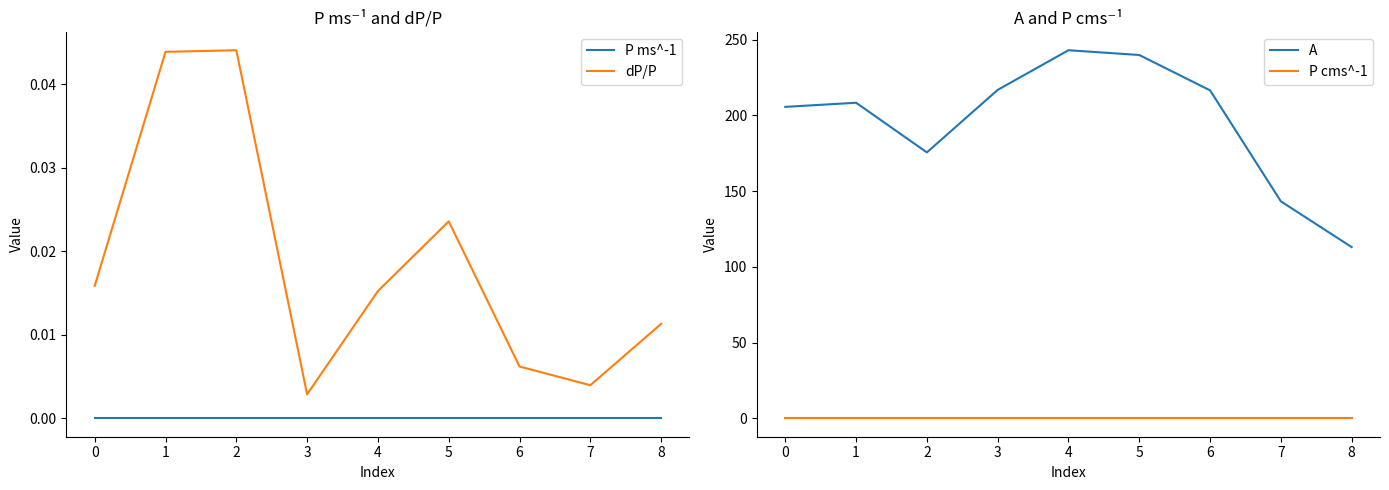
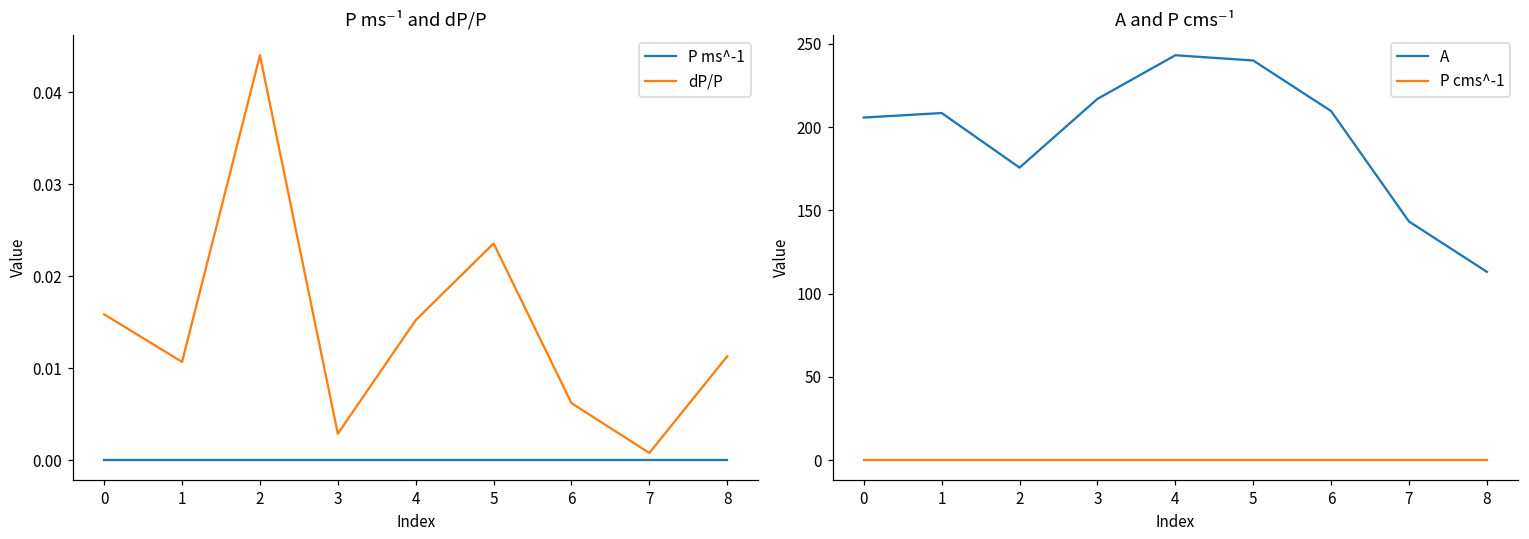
  {
    "P ms⁻¹ and dP/P": {
      "P ms^-1": {
        "0": 0.000,
        "1": 0.000,
        "2": 0.000,
        "3": 0.000,
        "4": 0.000,
        "5": 0.000,
        "6": 0.000,
        "7": 0.000,
        "8": 0.000
      },
      "dP/P": {
        "0": 0.016,
-       "1": 0.044,
+       "1": 0.011,
        "2": 0.044,
        "3": 0.003,
        "4": 0.015,
        "5": 0.024,
        "6": 0.006,
-       "7": 0.004,
+       "7": 0.001,
        "8": 0.011
      }
    },
    "A and P cms⁻¹": {
      "A": {
        "0": 206,
        "1": 208,
        "2": 176,
        "3": 217,
        "4": 243,
        "5": 240,
-       "6": 217,
+       "6": 210,
        "7": 143,
        "8": 113
      },
      "P cms^-1": {
        "0": 0,
        "1": 0,
        "2": 0,
        "3": 0,
        "4": 0,
        "5": 0,
        "6": 0,
        "7": 0,
        "8": 0
      }
    }
  }
